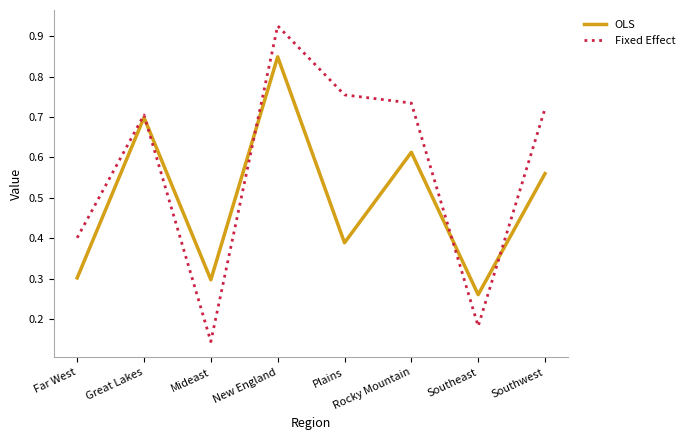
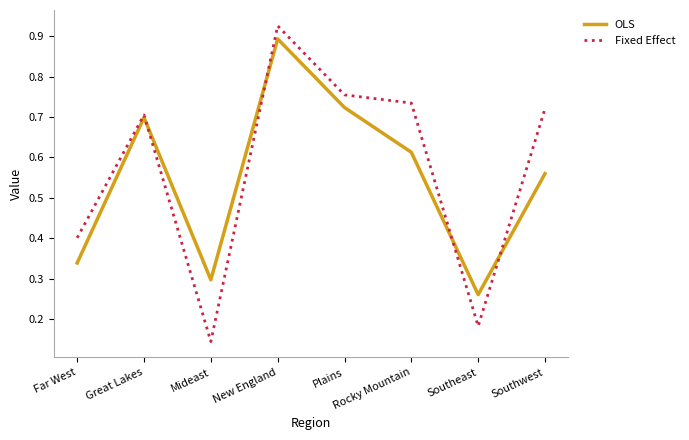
  {
    "OLS": {
-     "Far West": 0.30,
+     "Far West": 0.34,
      "Great Lakes": 0.70,
      "Mideast": 0.30,
-     "New England": 0.85,
-     "Plains": 0.39,
+     "New England": 0.89,
+     "Plains": 0.72,
      "Rocky Mountain": 0.61,
      "Southeast": 0.26,
      "Southwest": 0.56
    },
    "Fixed Effect": {
      "Far West": 0.40,
      "Great Lakes": 0.71,
      "Mideast": 0.14,
      "New England": 0.93,
      "Plains": 0.76,
      "Rocky Mountain": 0.73,
      "Southeast": 0.18,
      "Southwest": 0.72
    }
  }
